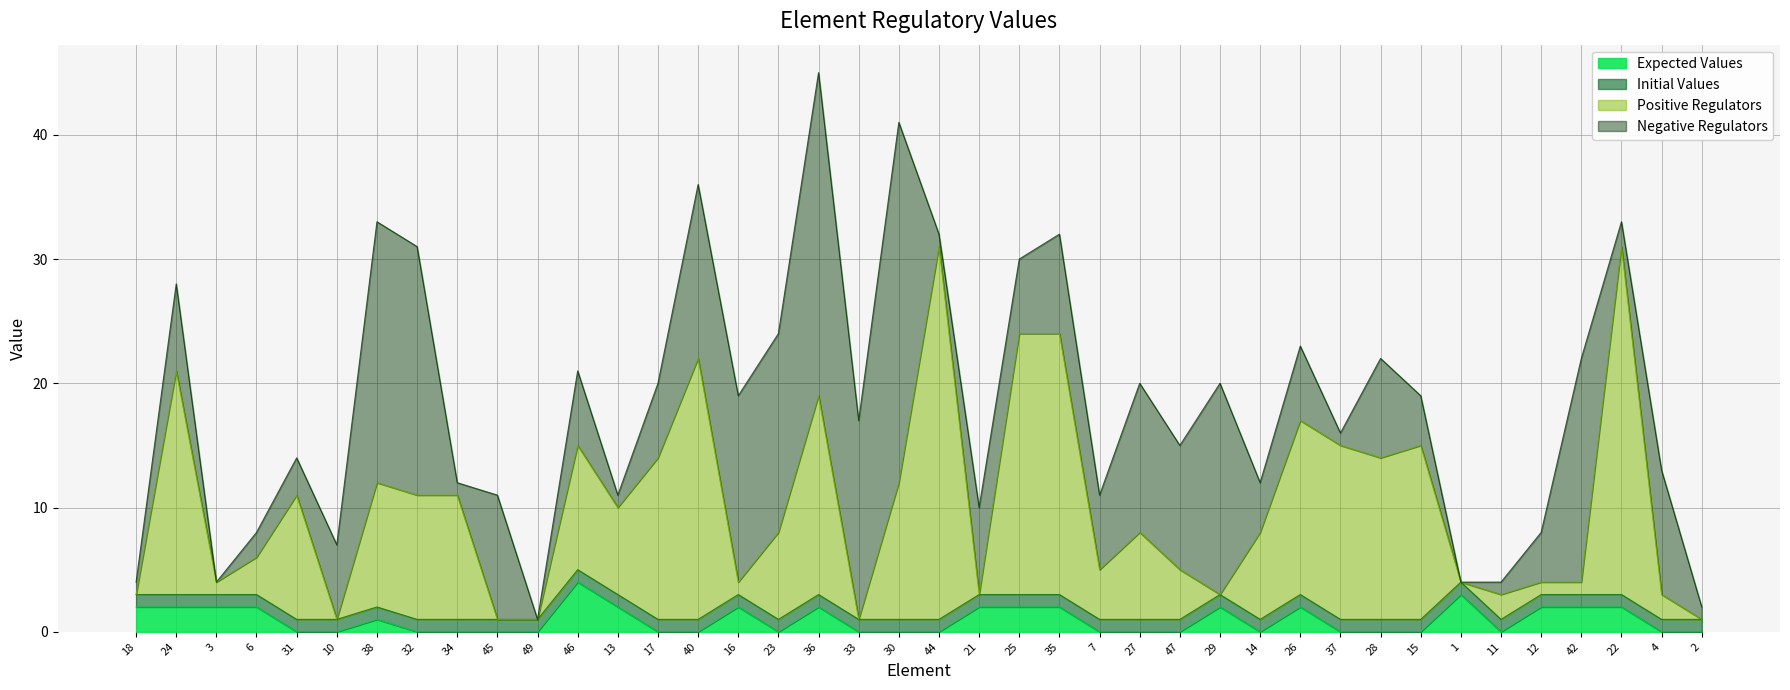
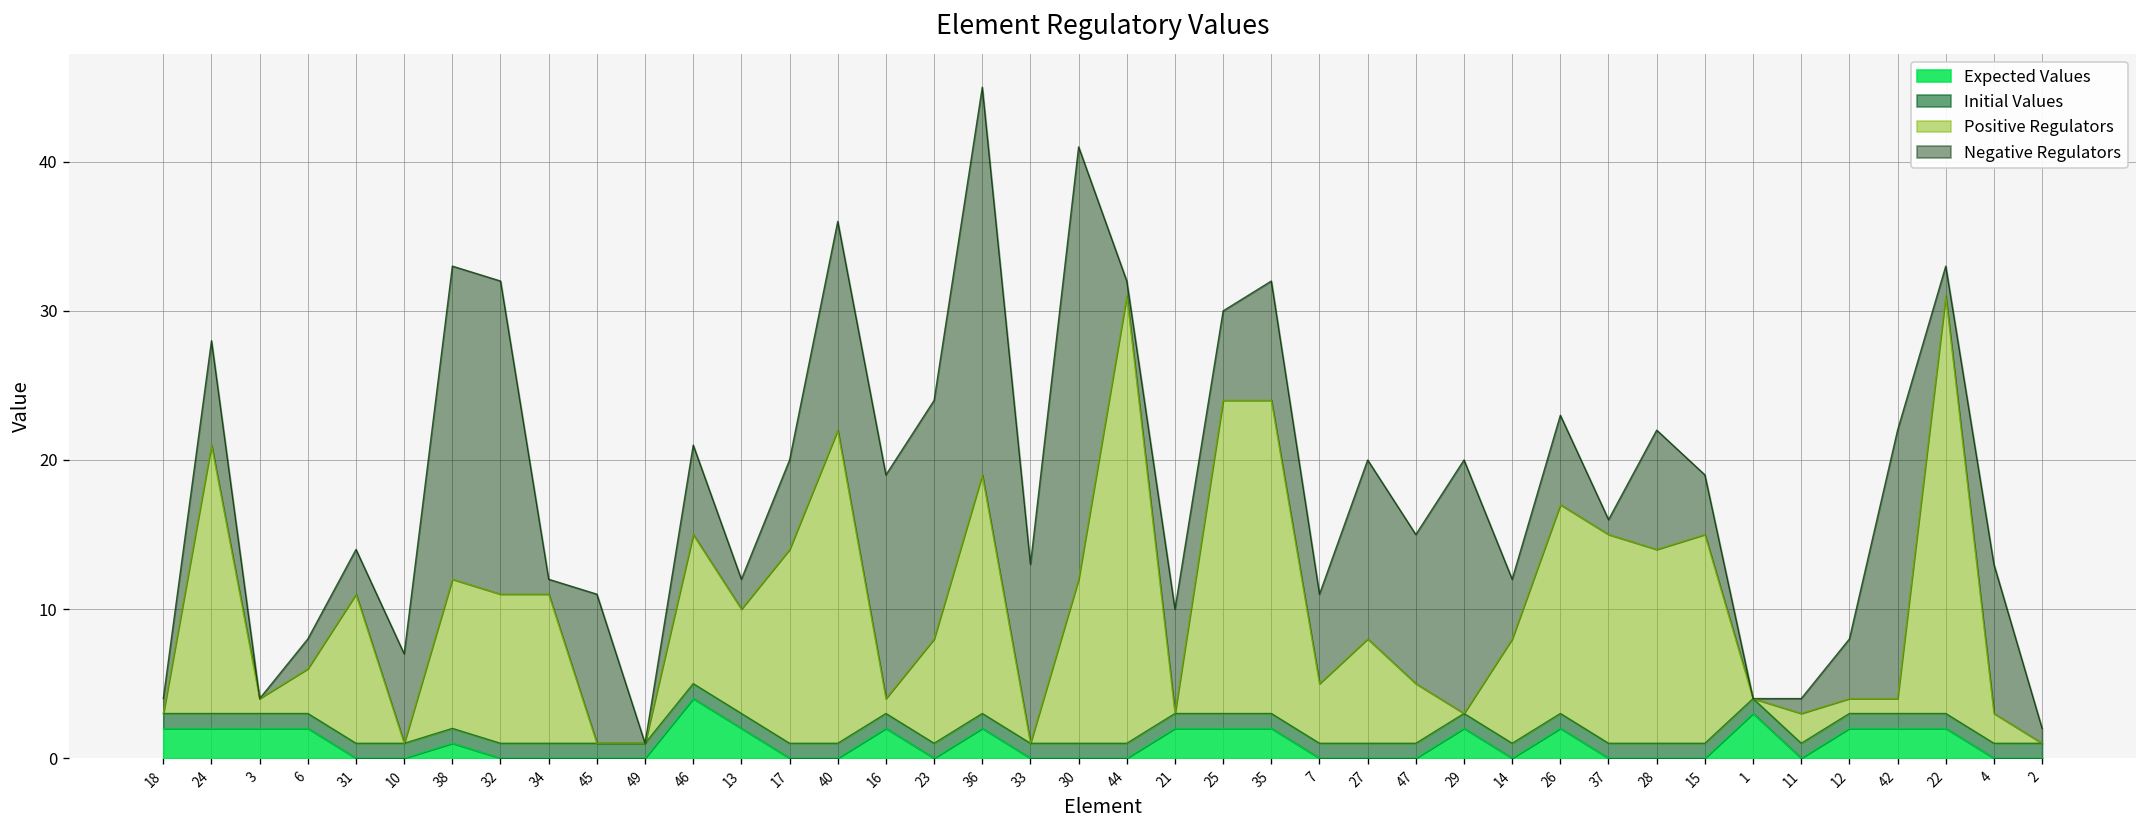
  {
    "Expected Values": {
      "18": 2,
      "24": 2,
      "3": 2,
      "6": 2,
      "31": 0,
      "10": 0,
      "38": 1,
      "32": 0,
      "34": 0,
      "45": 0,
      "49": 0,
      "46": 4,
      "13": 2,
      "17": 0,
      "40": 0,
      "16": 2,
      "23": 0,
      "36": 2,
      "33": 0,
      "30": 0,
      "44": 0,
      "21": 2,
      "25": 2,
      "35": 2,
      "7": 0,
      "27": 0,
      "47": 0,
      "29": 2,
      "14": 0,
      "26": 2,
      "37": 0,
      "28": 0,
      "15": 0,
      "1": 3,
      "11": 0,
      "12": 2,
      "42": 2,
      "22": 2,
      "4": 0,
      "2": 0
    },
    "Initial Values": {
      "24": 1,
      "3": 1,
      "6": 1,
      "31": 1,
      "38": 1,
      "32": 1,
      "34": 1,
      "46": 1,
      "13": 1,
      "17": 1,
      "40": 1,
      "16": 1,
      "23": 1,
      "36": 1,
      "30": 1,
      "44": 1,
      "25": 1,
      "35": 1,
      "7": 1,
      "27": 1,
      "47": 1,
      "14": 1,
      "26": 1,
      "37": 1,
      "28": 1,
      "15": 1,
      "11": 1,
      "12": 1,
      "42": 1,
      "22": 1,
      "4": 1
    },
    "Positive Regulators": {
      "24": 18,
      "6": 3,
      "31": 10,
      "38": 10,
      "32": 10,
      "34": 10,
      "46": 10,
      "13": 7,
      "17": 13,
      "40": 21,
      "16": 1,
      "23": 7,
      "36": 16,
      "30": 11,
      "44": 30,
      "25": 21,
      "35": 21,
      "7": 4,
      "27": 7,
      "47": 4,
      "14": 7,
      "26": 14,
      "37": 14,
      "28": 13,
      "15": 14,
      "11": 2,
      "12": 1,
      "42": 1,
      "22": 28,
      "4": 2
    },
    "Negative Regulators": {
      "18": 1,
      "24": 7,
      "6": 2,
      "31": 3,
      "10": 6,
      "38": 21,
-     "32": 20,
+     "32": 21,
      "34": 1,
      "45": 10,
      "46": 6,
-     "13": 1,
+     "13": 2,
      "17": 6,
      "40": 14,
      "16": 15,
      "23": 16,
      "36": 26,
-     "33": 16,
+     "33": 12,
      "30": 29,
      "44": 1,
      "21": 7,
      "25": 6,
      "35": 8,
      "7": 6,
      "27": 12,
      "47": 10,
      "29": 17,
      "14": 4,
      "26": 6,
      "37": 1,
      "28": 8,
      "15": 4,
      "11": 1,
      "12": 4,
      "42": 18,
      "22": 2,
      "4": 10,
      "2": 1
    }
  }
